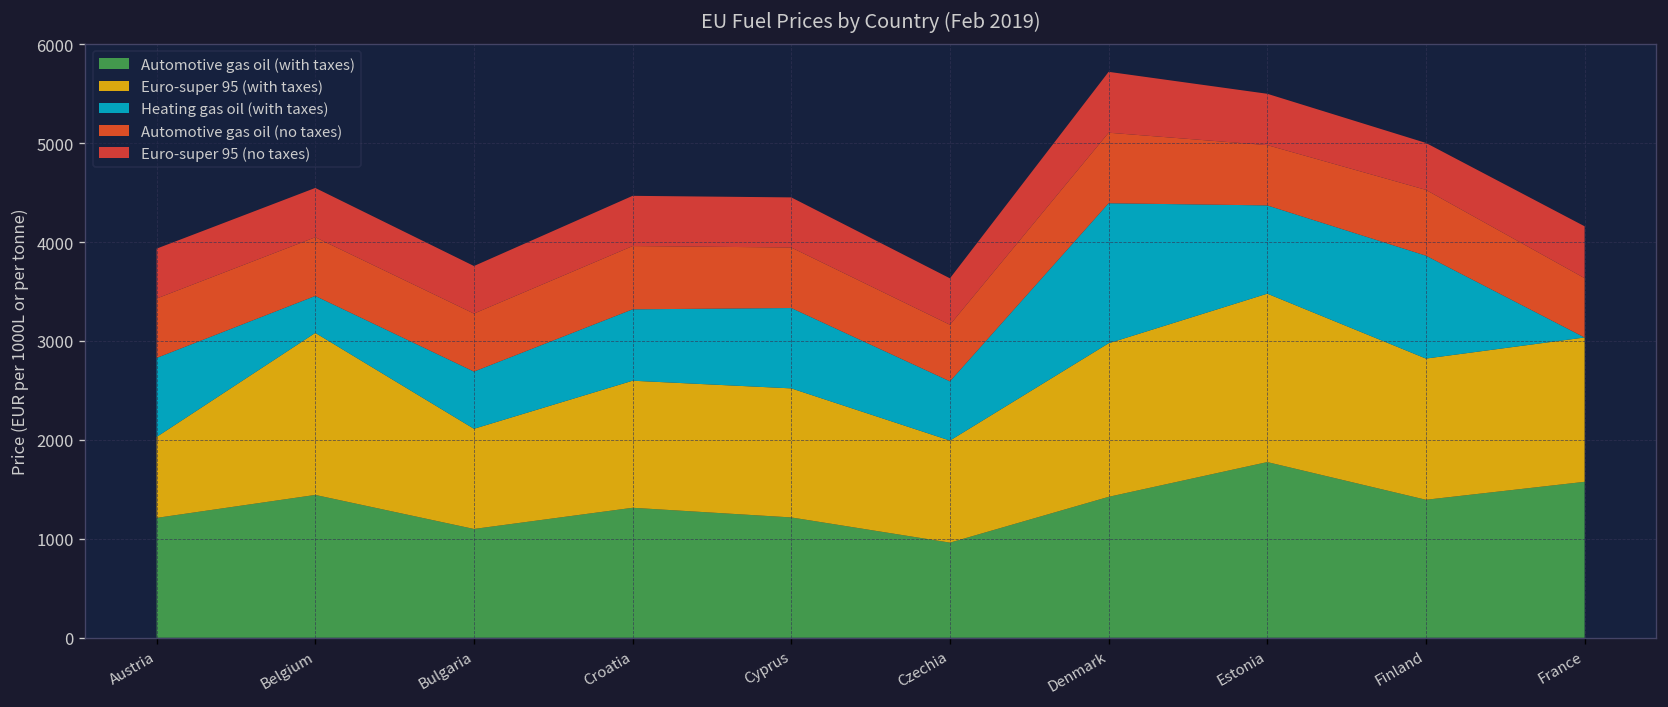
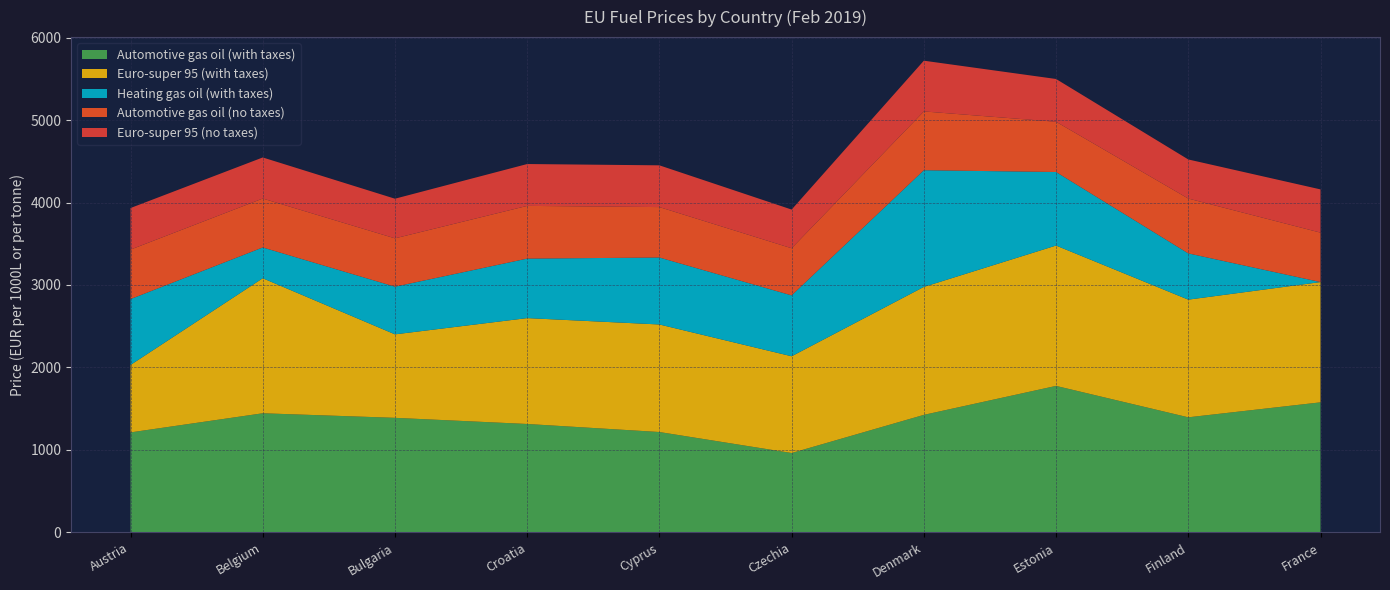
  {
    "Automotive gas oil (with taxes)": {
      "Austria": 1200,
      "Belgium": 1400,
-     "Bulgaria": 1100,
+     "Bulgaria": 1400,
      "Croatia": 1300,
      "Cyprus": 1200,
      "Czechia": 1000,
      "Denmark": 1400,
      "Estonia": 1800,
      "Finland": 1400,
      "France": 1600
    },
    "Euro-super 95 (with taxes)": {
      "Austria": 800,
      "Belgium": 1600,
      "Bulgaria": 1000,
      "Croatia": 1300,
      "Cyprus": 1300,
-     "Czechia": 1000,
+     "Czechia": 1200,
      "Denmark": 1600,
      "Estonia": 1700,
      "Finland": 1400
    },
    "Heating gas oil (with taxes)": {
      "Austria": 800,
      "Belgium": 400,
      "Bulgaria": 600,
      "Croatia": 700,
      "Cyprus": 800,
-     "Czechia": 600,
+     "Czechia": 700,
      "Denmark": 1400,
      "Estonia": 900,
-     "Finland": 1000
+     "Finland": 600
    }
  }
